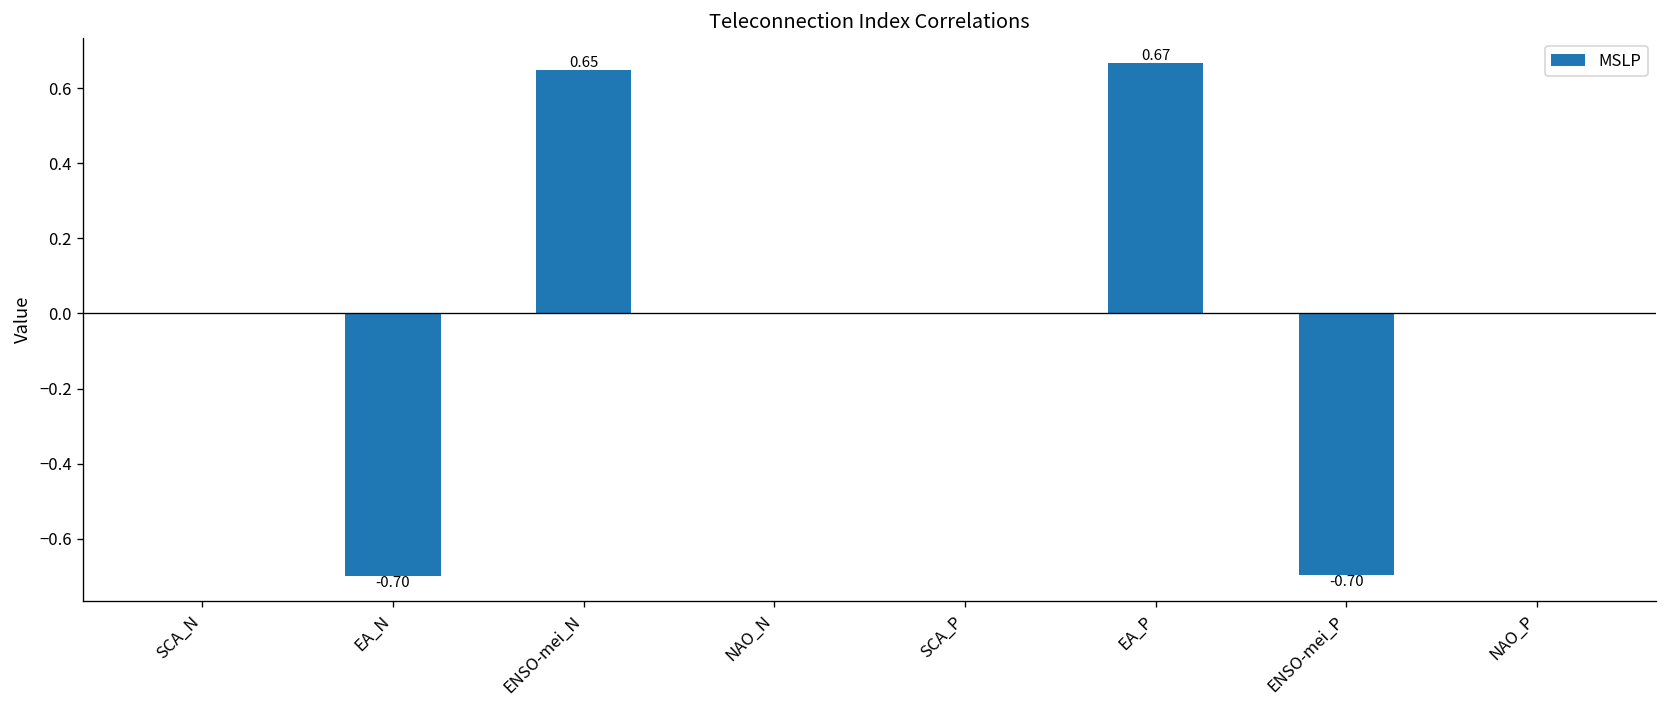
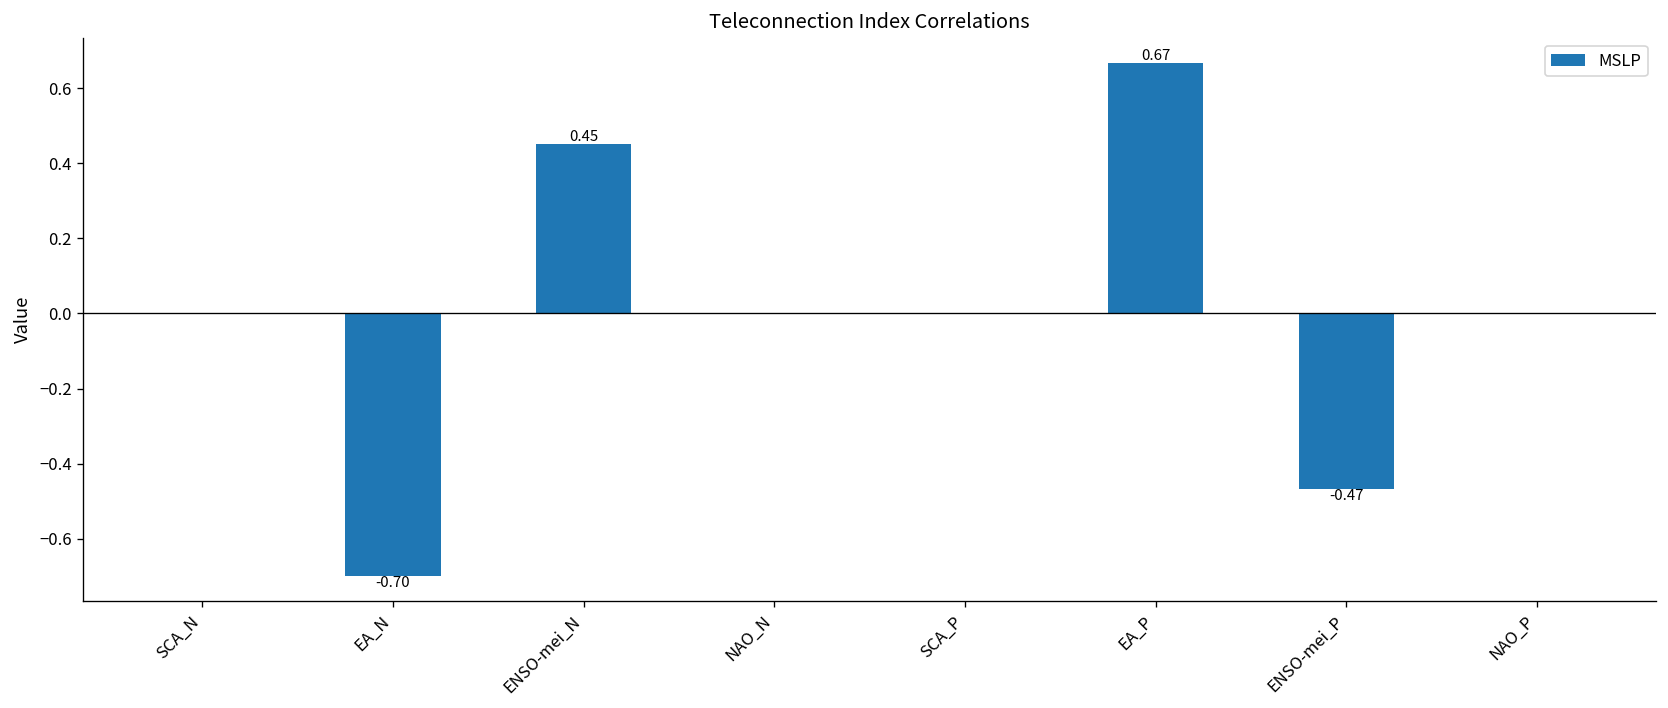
  {
    "EA_N": -0.70,
-   "ENSO-mei_N": 0.65,
+   "ENSO-mei_N": 0.45,
    "EA_P": 0.67,
-   "ENSO-mei_P": -0.70
+   "ENSO-mei_P": -0.47
  }
